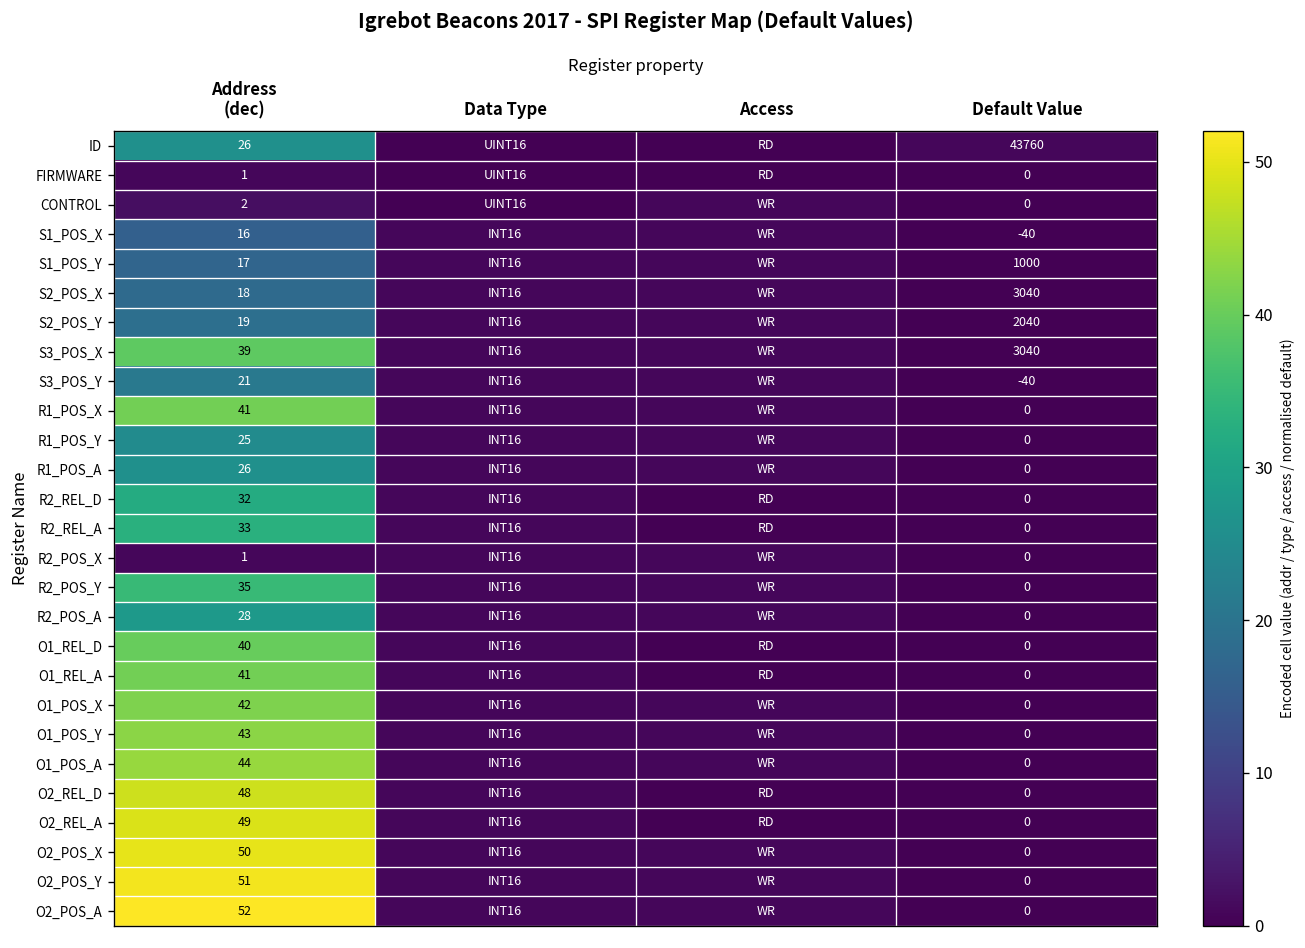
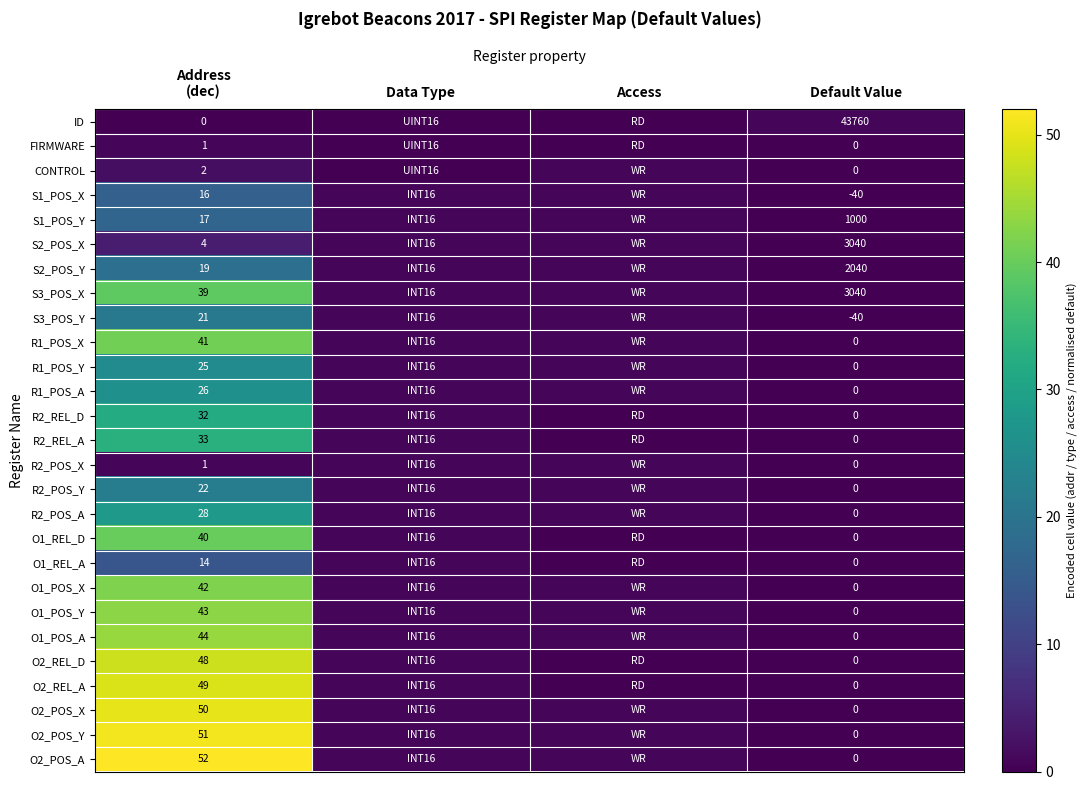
  {
    "ID": {
-     "Address (dec)": 26,
+     "Address (dec)": 0,
      "Default Value": 43760
    },
    "FIRMWARE": {
      "Address (dec)": 1,
      "Default Value": 0
    },
    "CONTROL": {
      "Address (dec)": 2,
      "Default Value": 0
    },
    "S1_POS_X": {
      "Address (dec)": 16,
      "Default Value": -40
    },
    "S1_POS_Y": {
      "Address (dec)": 17,
      "Default Value": 1000
    },
    "S2_POS_X": {
-     "Address (dec)": 18,
+     "Address (dec)": 4,
      "Default Value": 3040
    },
    "S2_POS_Y": {
      "Address (dec)": 19,
      "Default Value": 2040
    },
    "S3_POS_X": {
      "Address (dec)": 39,
      "Default Value": 3040
    },
    "S3_POS_Y": {
      "Address (dec)": 21,
      "Default Value": -40
    },
    "R1_POS_X": {
      "Address (dec)": 41,
      "Default Value": 0
    },
    "R1_POS_Y": {
      "Address (dec)": 25,
      "Default Value": 0
    },
    "R1_POS_A": {
      "Address (dec)": 26,
      "Default Value": 0
    },
    "R2_REL_D": {
      "Address (dec)": 32,
      "Default Value": 0
    },
    "R2_REL_A": {
      "Address (dec)": 33,
      "Default Value": 0
    },
    "R2_POS_X": {
      "Address (dec)": 1,
      "Default Value": 0
    },
    "R2_POS_Y": {
-     "Address (dec)": 35,
+     "Address (dec)": 22,
      "Default Value": 0
    },
    "R2_POS_A": {
      "Address (dec)": 28,
      "Default Value": 0
    },
    "O1_REL_D": {
      "Address (dec)": 40,
      "Default Value": 0
    },
    "O1_REL_A": {
-     "Address (dec)": 41,
+     "Address (dec)": 14,
      "Default Value": 0
    },
    "O1_POS_X": {
      "Address (dec)": 42,
      "Default Value": 0
    },
    "O1_POS_Y": {
      "Address (dec)": 43,
      "Default Value": 0
    },
    "O1_POS_A": {
      "Address (dec)": 44,
      "Default Value": 0
    },
    "O2_REL_D": {
      "Address (dec)": 48,
      "Default Value": 0
    },
    "O2_REL_A": {
      "Address (dec)": 49,
      "Default Value": 0
    },
    "O2_POS_X": {
      "Address (dec)": 50,
      "Default Value": 0
    },
    "O2_POS_Y": {
      "Address (dec)": 51,
      "Default Value": 0
    },
    "O2_POS_A": {
      "Address (dec)": 52,
      "Default Value": 0
    }
  }
